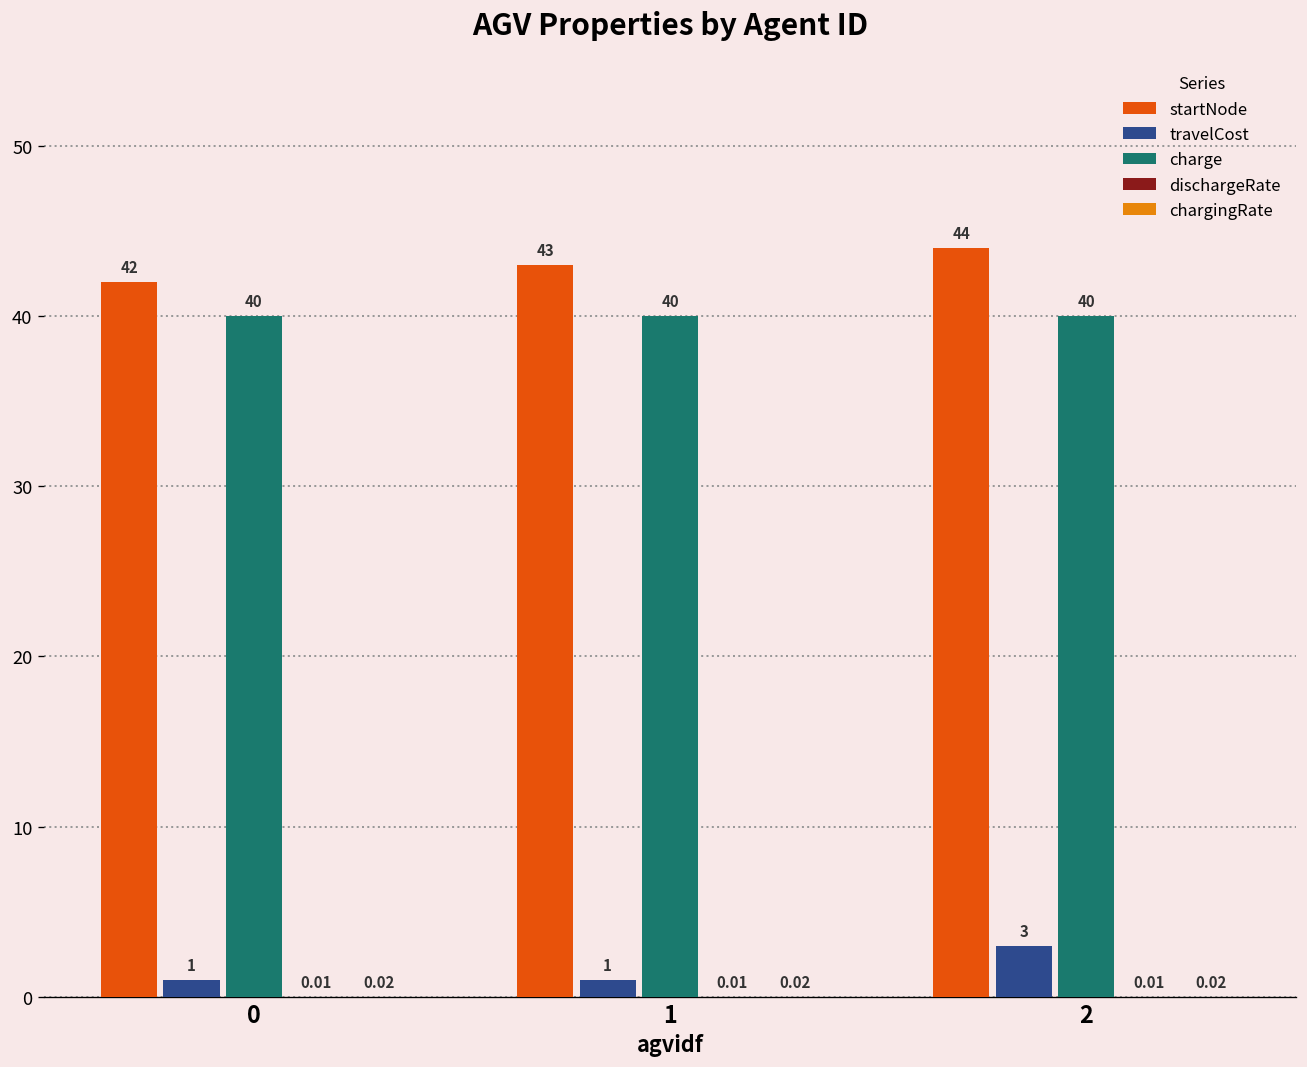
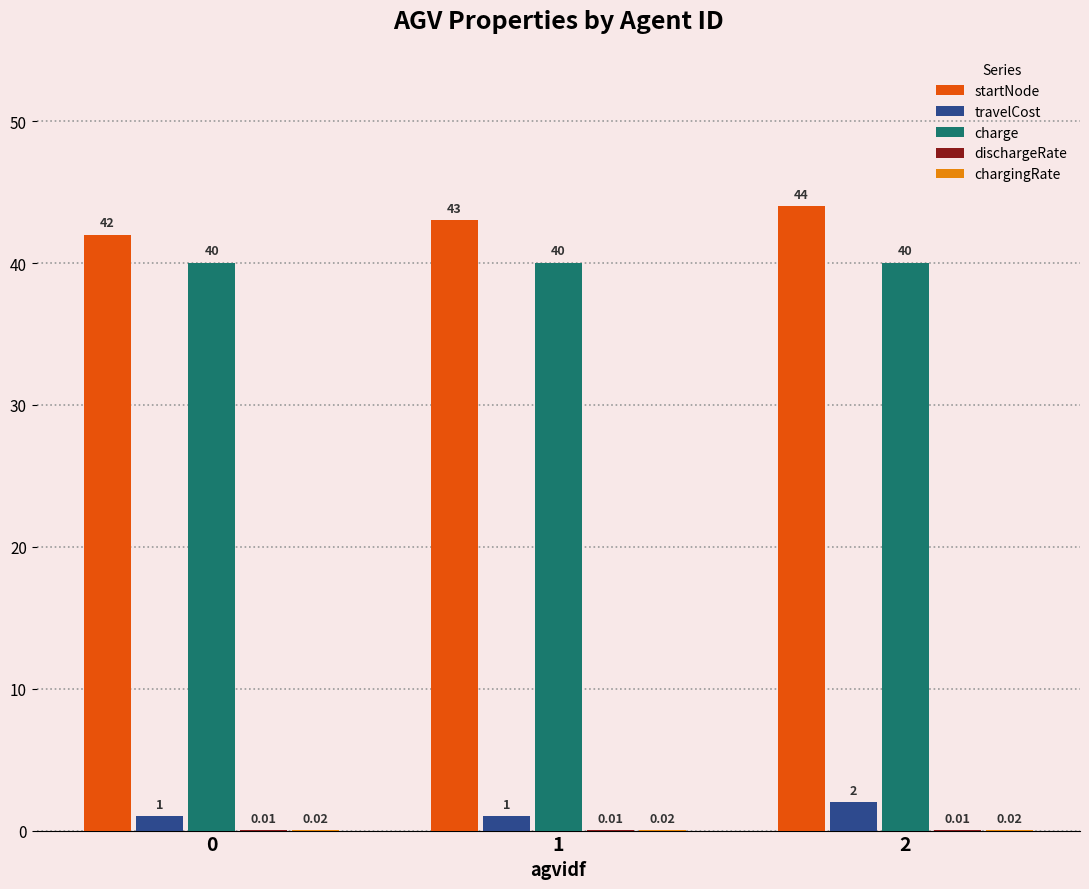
  {
    "travelCost": {
      "0": 1,
      "1": 1,
-     "2": 3
+     "2": 2
    },
    "charge": {
      "0": 40,
      "1": 40,
      "2": 40
    },
    "dischargeRate": {
      "0": 0.01,
      "1": 0.01,
      "2": 0.01
    }
  }
